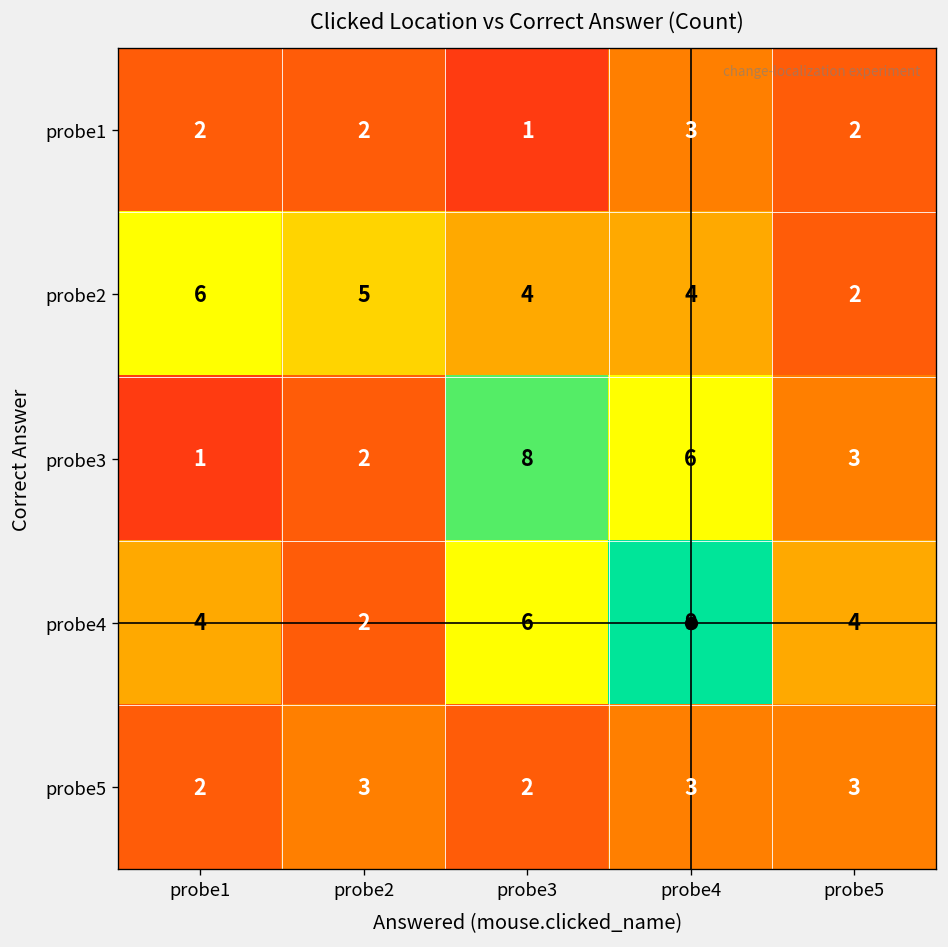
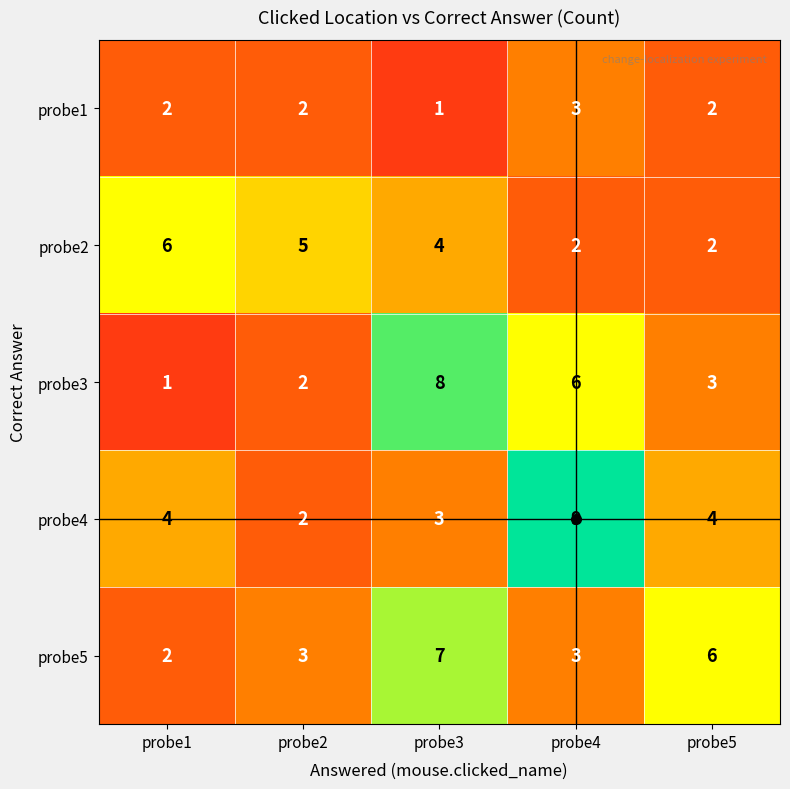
  {
    "probe1": {
      "probe1": 2,
      "probe2": 2,
      "probe3": 1,
      "probe4": 3
    },
    "probe2": {
      "probe1": 6,
      "probe2": 5,
      "probe3": 4,
-     "probe4": 4,
+     "probe4": 2,
      "probe5": 2
    },
    "probe3": {
      "probe1": 1,
      "probe2": 2,
      "probe3": 8,
      "probe4": 6,
      "probe5": 3
    },
    "probe4": {
      "probe1": 4,
      "probe2": 2,
-     "probe3": 6,
+     "probe3": 3,
      "probe5": 4
    },
    "probe5": {
      "probe1": 2,
      "probe2": 3,
-     "probe3": 2,
+     "probe3": 7,
      "probe4": 3,
-     "probe5": 3
+     "probe5": 6
    }
  }
